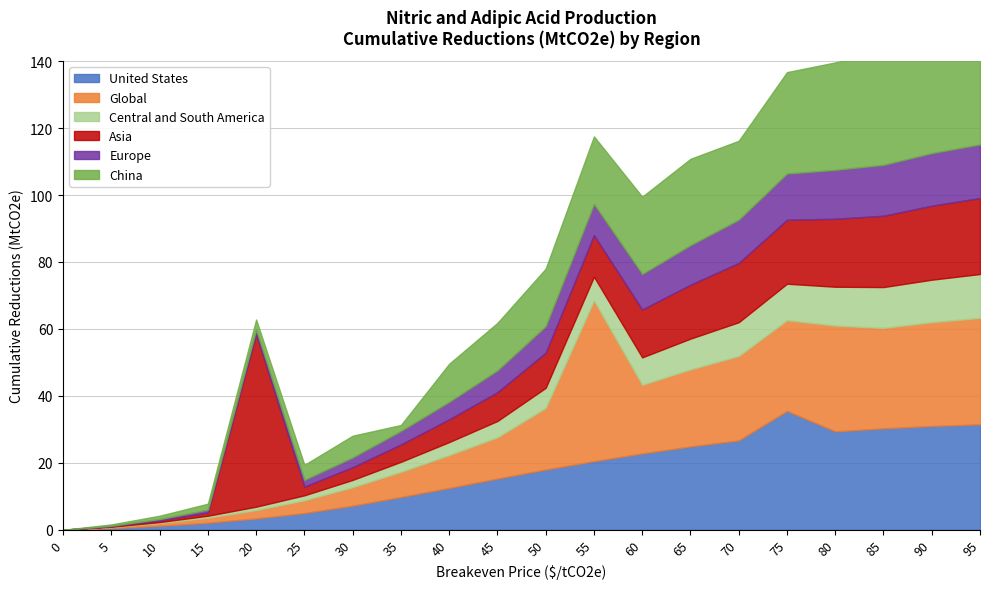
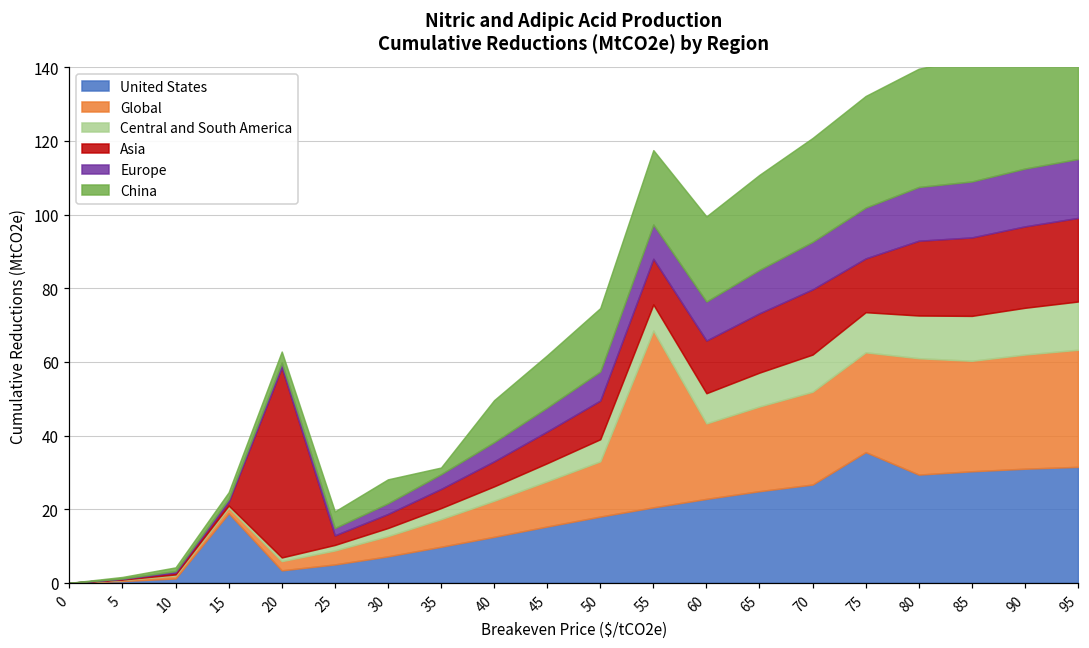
  {
    "United States": {
      "10": 1,
-     "15": 2,
+     "15": 19,
      "20": 3,
      "25": 5,
      "30": 7,
      "35": 10,
      "40": 13,
      "45": 15,
      "50": 18,
      "55": 21,
      "60": 23,
      "65": 25,
      "70": 27,
      "75": 36,
      "80": 29,
      "85": 30,
      "90": 31,
      "95": 32
    },
    "Global": {
      "20": 3,
      "25": 4,
      "30": 5,
      "35": 8,
      "40": 10,
      "45": 12,
-     "50": 18,
+     "50": 15,
      "55": 48,
      "60": 20,
      "65": 23,
      "70": 25,
      "75": 27,
      "80": 32,
      "85": 30,
      "90": 31,
      "95": 32
    },
    "Central and South America": {
      "20": 1,
      "25": 2,
      "30": 2,
      "35": 3,
      "40": 4,
      "45": 5,
      "50": 6,
      "55": 7,
      "60": 8,
      "65": 9,
      "70": 10,
      "75": 11,
      "80": 12,
      "85": 12,
      "90": 13,
      "95": 13
    },
    "Asia": {
      "15": 1,
      "20": 52,
      "25": 3,
      "30": 4,
      "35": 5,
      "40": 7,
      "45": 9,
      "50": 11,
      "55": 12,
      "60": 14,
      "65": 16,
      "70": 18,
-     "75": 19,
+     "75": 15,
      "80": 20,
      "85": 21,
      "90": 22,
      "95": 23
    },
    "Europe": {
      "15": 1,
      "20": 1,
      "25": 2,
      "30": 3,
      "35": 4,
      "40": 5,
      "45": 7,
      "50": 8,
      "55": 9,
      "60": 11,
      "65": 12,
      "70": 13,
      "75": 14,
      "80": 15,
      "85": 15,
      "90": 16,
      "95": 16
    },
    "China": {
      "10": 1,
      "15": 2,
      "20": 3,
      "25": 4,
      "30": 7,
      "35": 2,
      "40": 11,
      "45": 14,
      "50": 17,
      "55": 20,
      "60": 23,
      "65": 26,
-     "70": 24,
+     "70": 28,
      "75": 30,
      "80": 32
    }
  }
